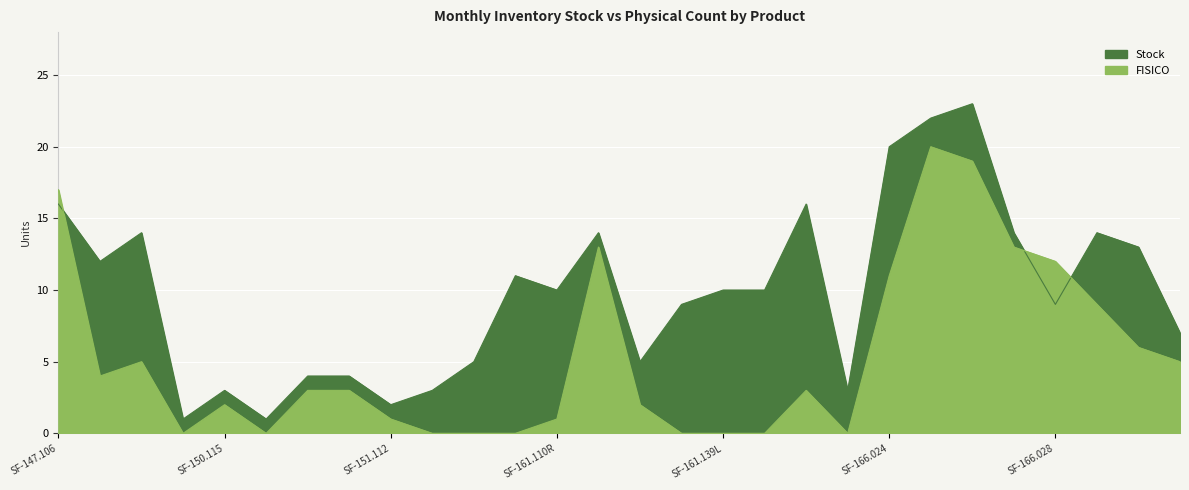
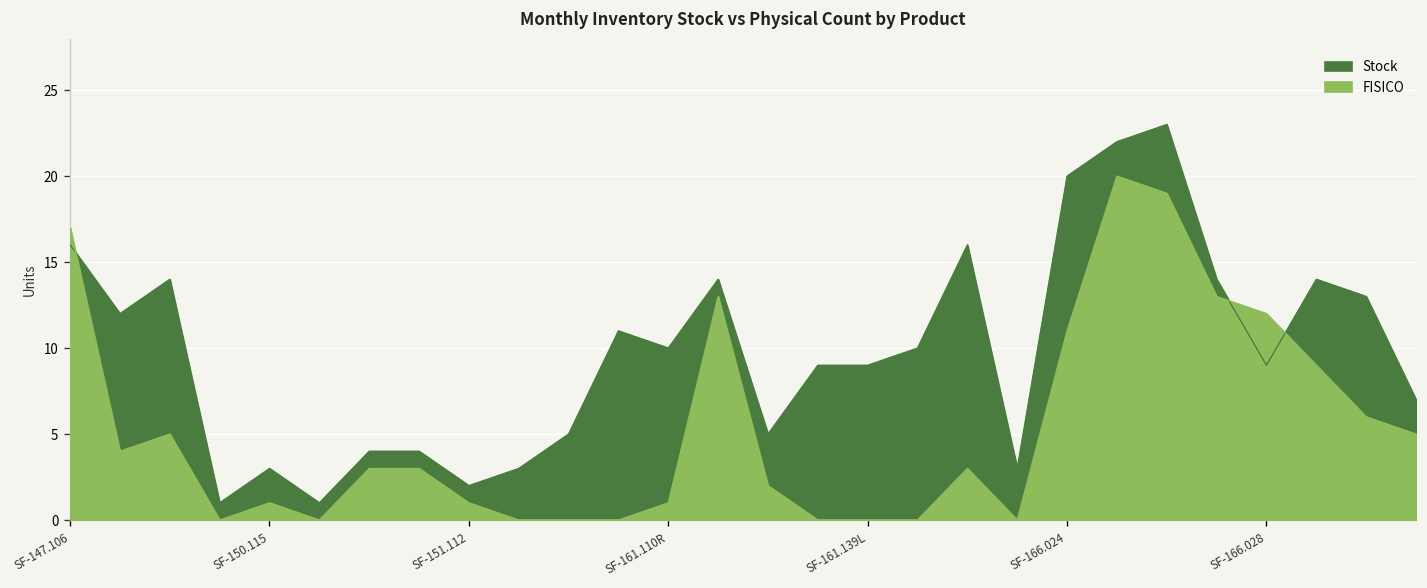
  {
    "Stock": {
      "SF-147.106": 16,
      "SF-150.115": 3,
      "SF-151.112": 2,
      "SF-161.110R": 10,
-     "SF-161.139L": 10,
+     "SF-161.139L": 9,
      "SF-166.024": 20,
      "SF-166.028": 9
    },
    "FISICO": {
      "SF-147.106": 17,
-     "SF-150.115": 2,
+     "SF-150.115": 1,
      "SF-151.112": 1,
      "SF-161.110R": 1,
      "SF-161.139L": 0,
      "SF-166.024": 11,
      "SF-166.028": 12
    }
  }
